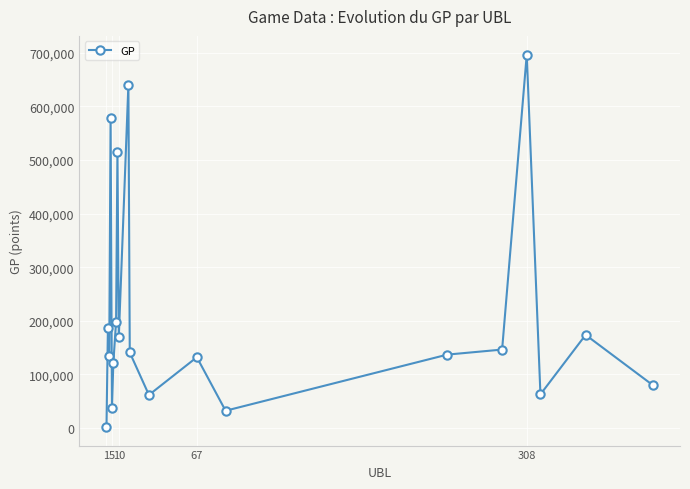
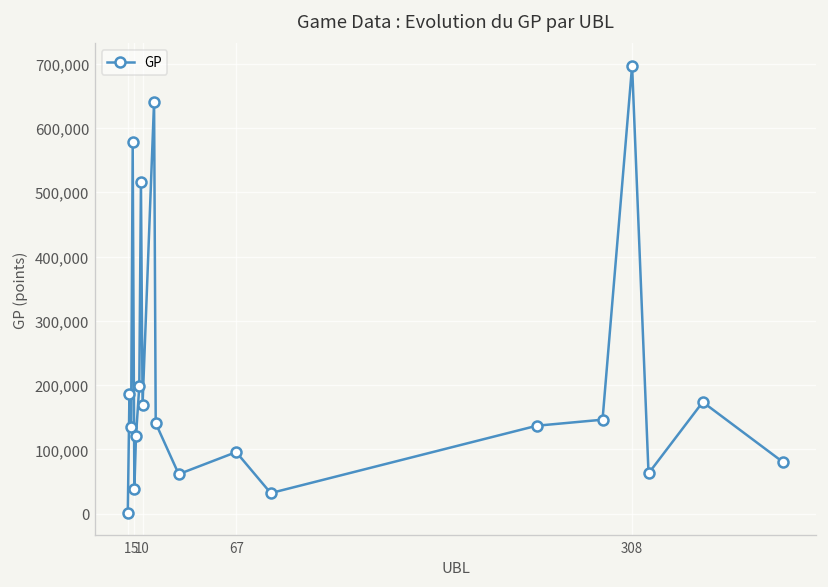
  {
    "1": "0",
-   "67": "130,000",
+   "67": "100,000",
    "308": "700,000"
  }
